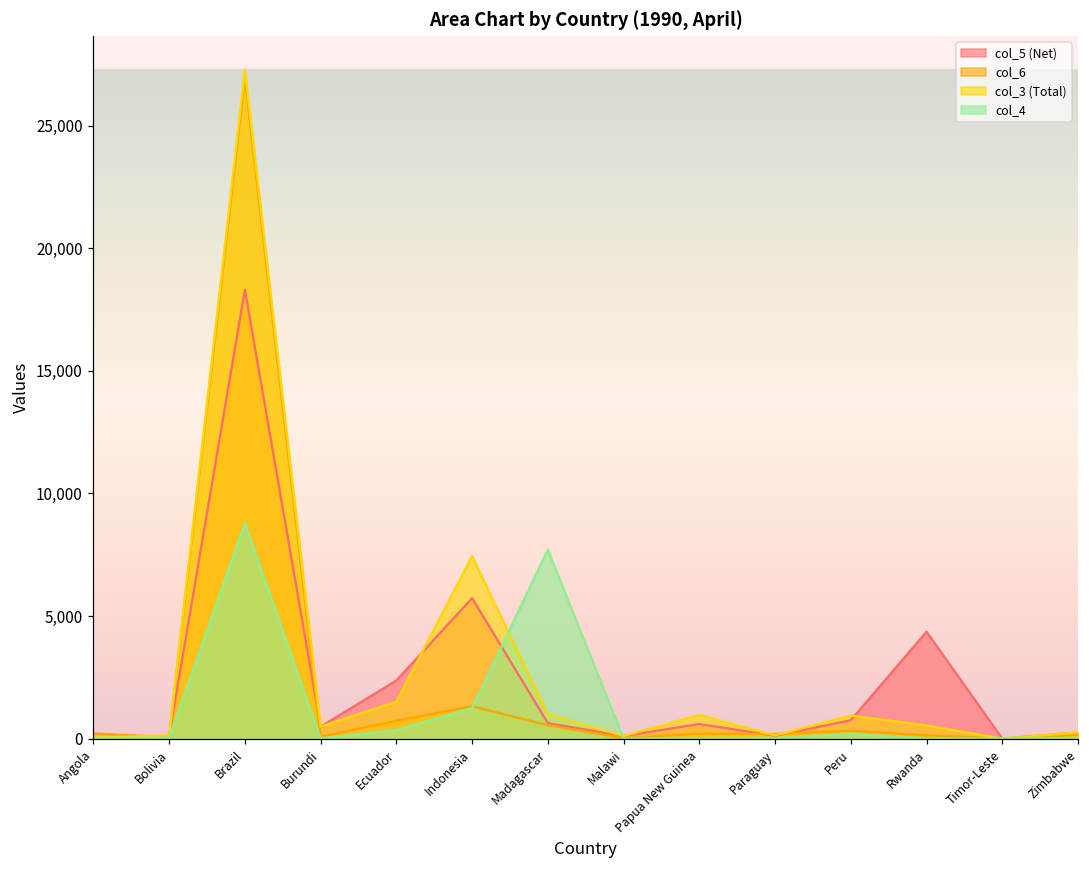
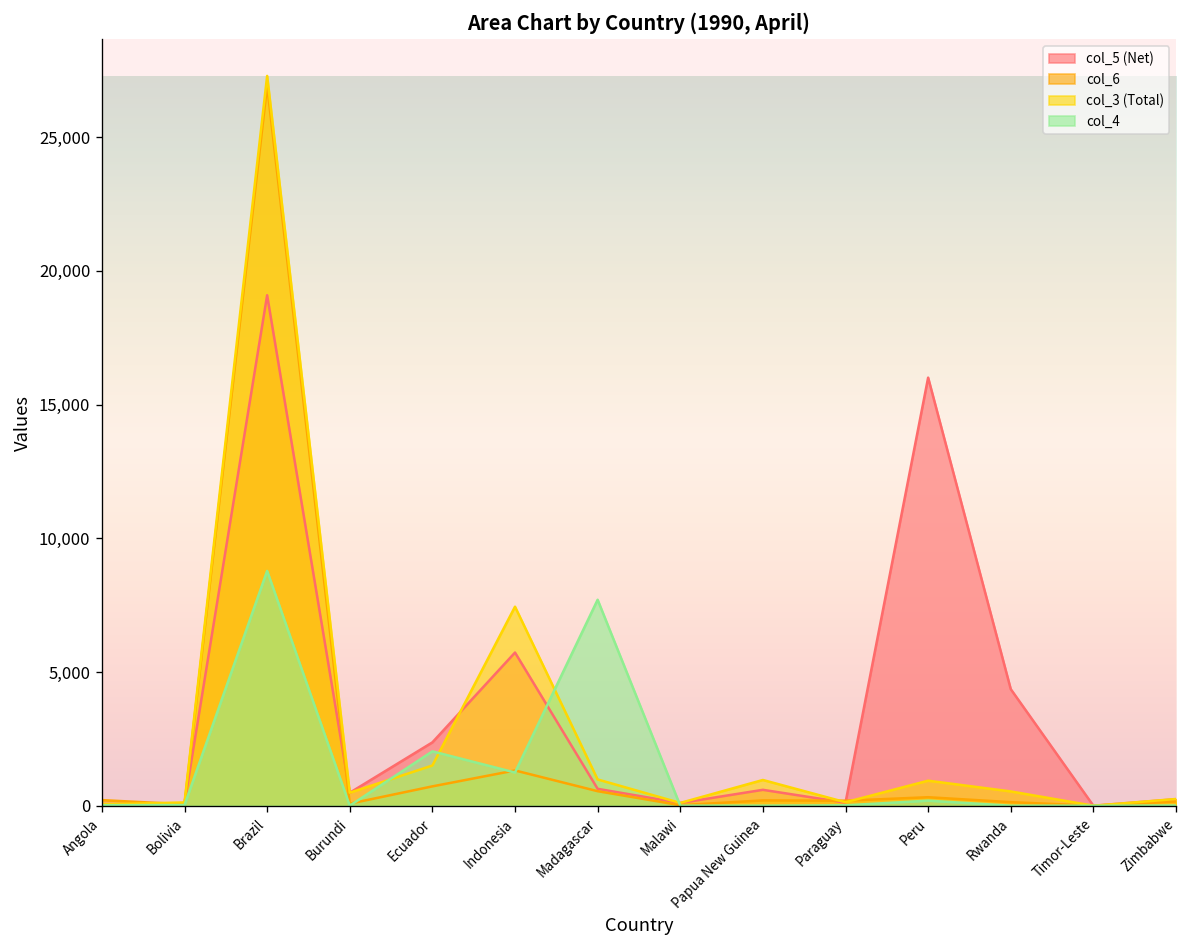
  {
    "col_5 (Net)": {
-     "Brazil": "18,300",
+     "Brazil": "19,100",
      "Ecuador": "2,400",
      "Indonesia": "5,700",
      "Papua New Guinea": "600",
-     "Peru": "700",
+     "Peru": "16,000",
      "Rwanda": "4,400"
    },
    "col_4": {
      "Brazil": "8,800",
-     "Ecuador": "400",
+     "Ecuador": "2,000",
      "Madagascar": "7,700",
      "Papua New Guinea": "0",
      "Peru": "200",
      "Rwanda": "0",
      "Zimbabwe": "0"
    }
  }
